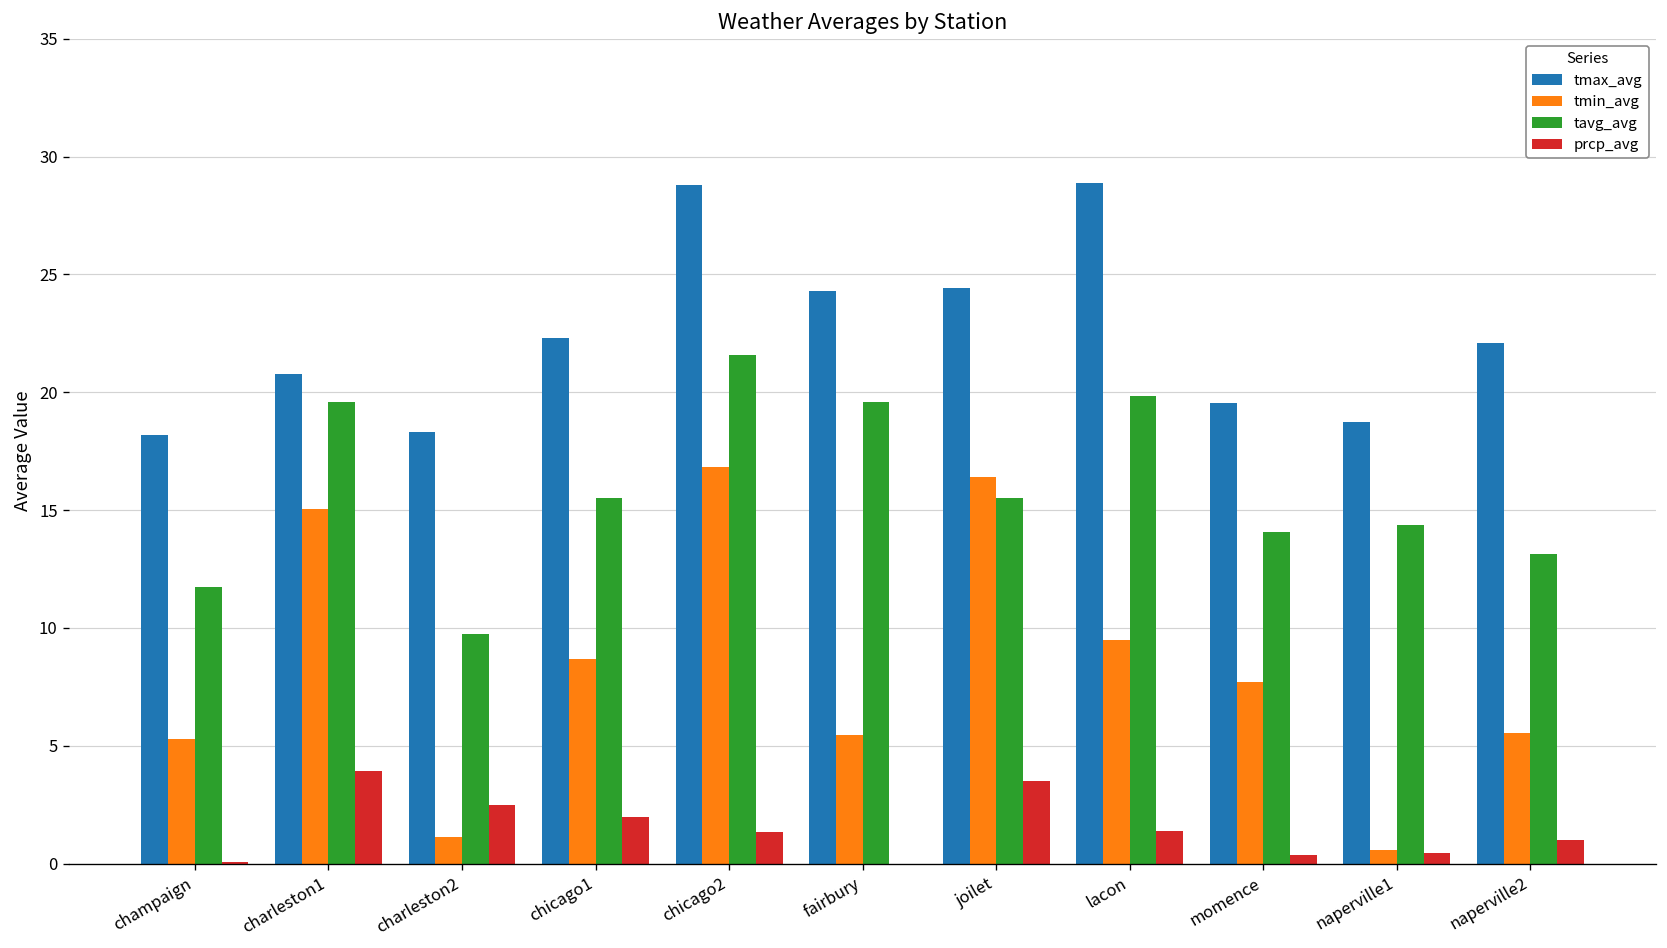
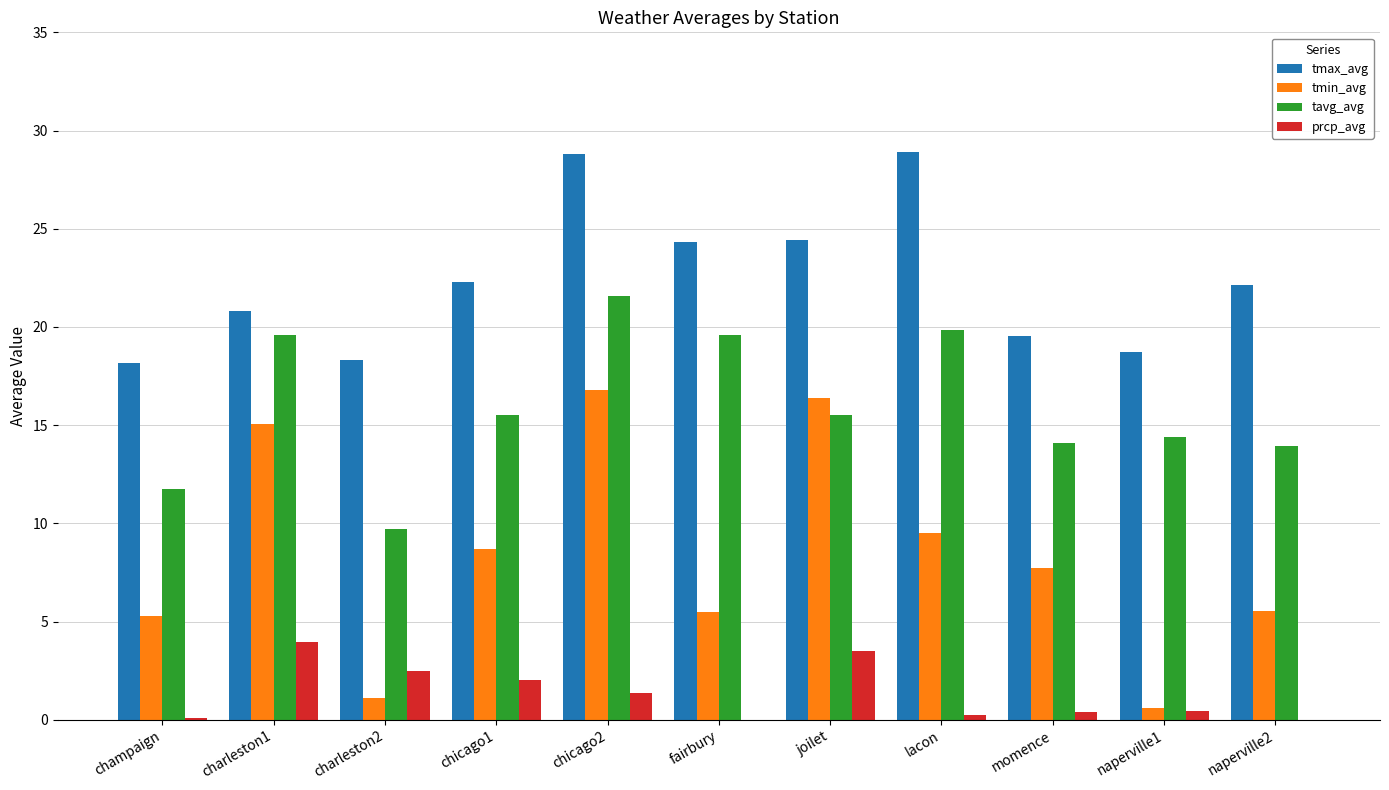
  {
    "tmax_avg": {
      "champaign": 18.2,
      "charleston1": 20.8,
      "charleston2": 18.3,
      "chicago1": 22.3,
      "chicago2": 28.8,
      "fairbury": 24.3,
      "joilet": 24.4,
      "lacon": 28.9,
      "momence": 19.5,
      "naperville1": 18.7,
      "naperville2": 22.1
    },
    "tmin_avg": {
      "champaign": 5.3,
      "charleston1": 15.0,
      "charleston2": 1.1,
      "chicago1": 8.7,
      "chicago2": 16.8,
      "fairbury": 5.5,
      "joilet": 16.4,
      "lacon": 9.5,
      "momence": 7.7,
      "naperville1": 0.6,
      "naperville2": 5.5
    },
    "tavg_avg": {
      "champaign": 11.7,
      "charleston1": 19.6,
      "charleston2": 9.7,
      "chicago1": 15.5,
      "chicago2": 21.6,
      "fairbury": 19.6,
      "joilet": 15.5,
      "lacon": 19.9,
      "momence": 14.1,
      "naperville1": 14.4,
-     "naperville2": 13.2
+     "naperville2": 14.0
    },
    "prcp_avg": {
      "charleston1": 3.9,
      "charleston2": 2.5,
      "chicago1": 2.0,
      "chicago2": 1.4,
      "fairbury": 0.0,
      "joilet": 3.5,
-     "lacon": 1.4,
+     "lacon": 0.3,
      "momence": 0.4,
      "naperville1": 0.5,
-     "naperville2": 1
+     "naperville2": 0
    }
  }
